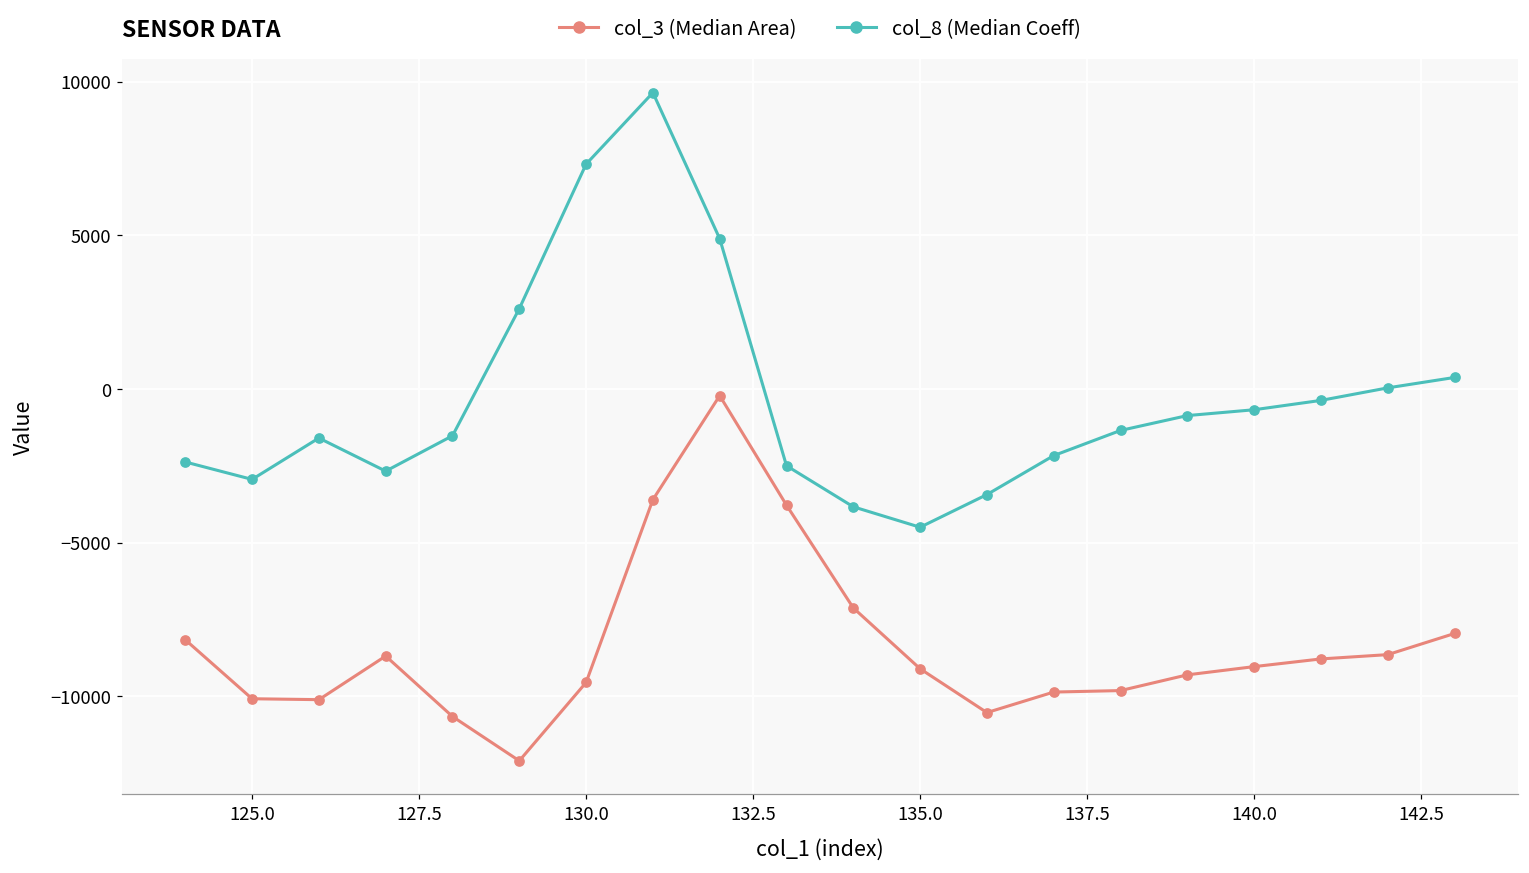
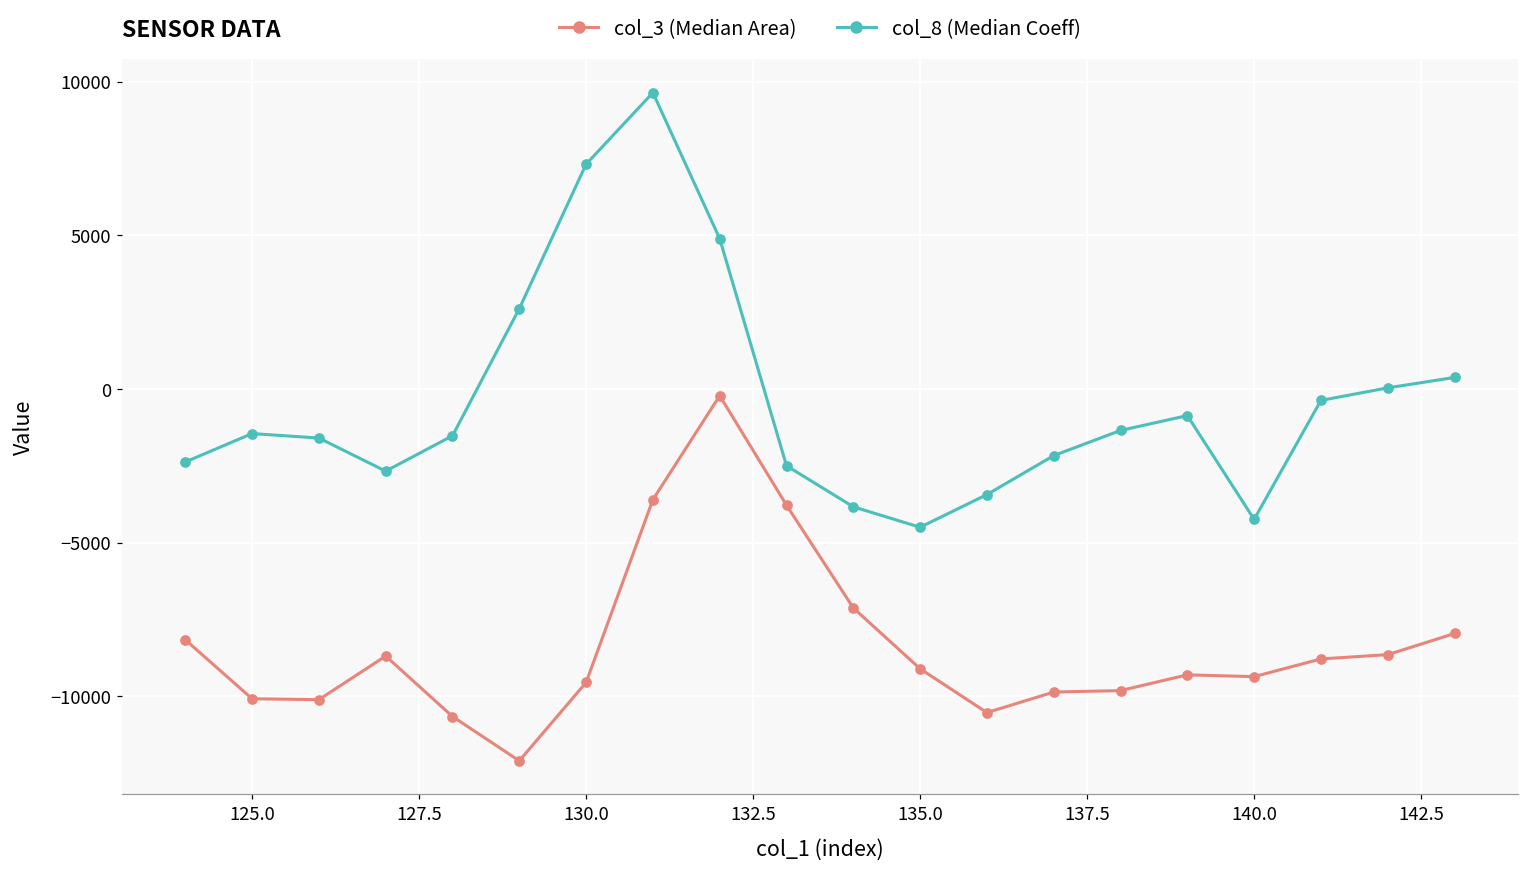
  {
    "col_3 (Median Area)": {
      "125.0": -10100,
      "130.0": -9600,
      "135.0": -9100,
-     "140.0": -9000
+     "140.0": -9400
    },
    "col_8 (Median Coeff)": {
-     "125.0": -2900,
+     "125.0": -1400,
      "130.0": 7300,
      "135.0": -4500,
-     "140.0": -700
+     "140.0": -4200
    }
  }
